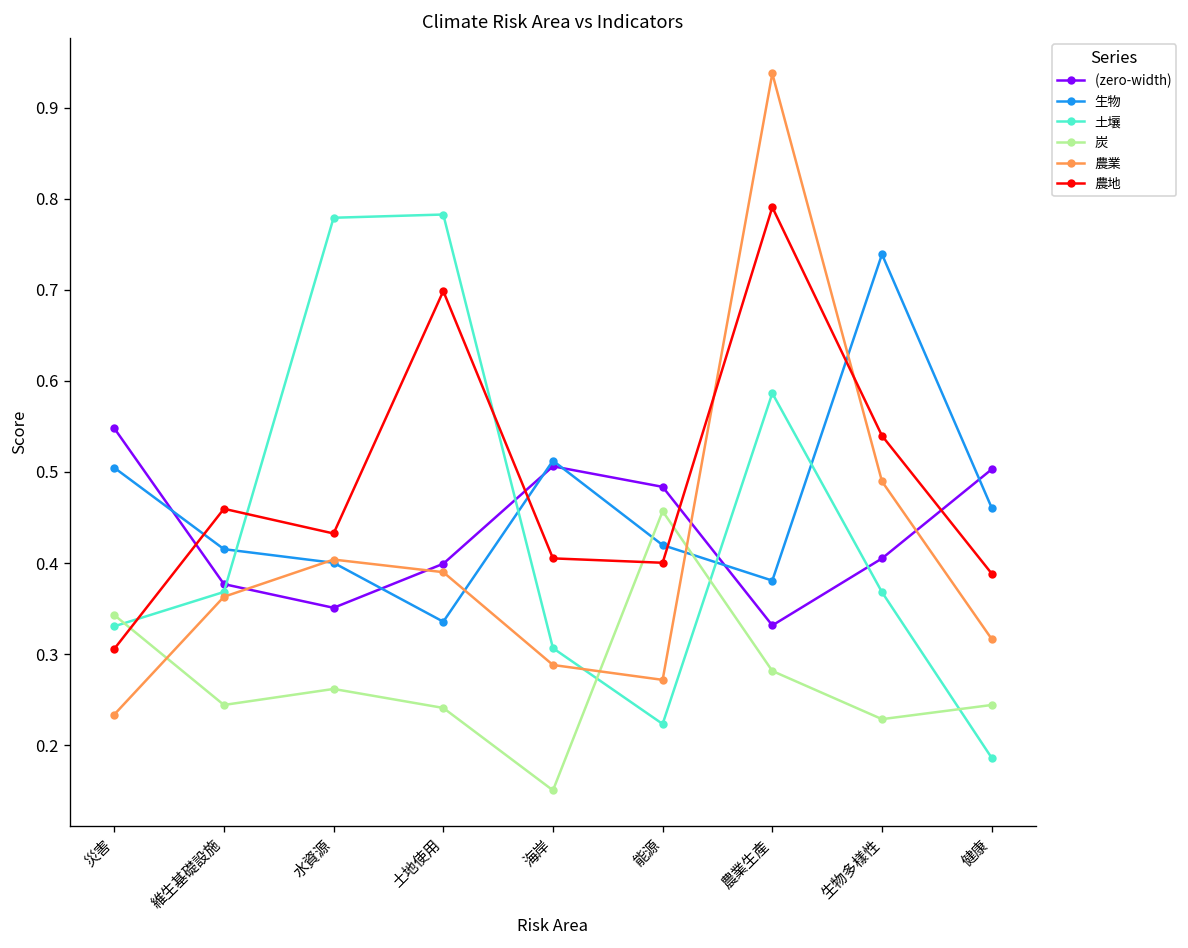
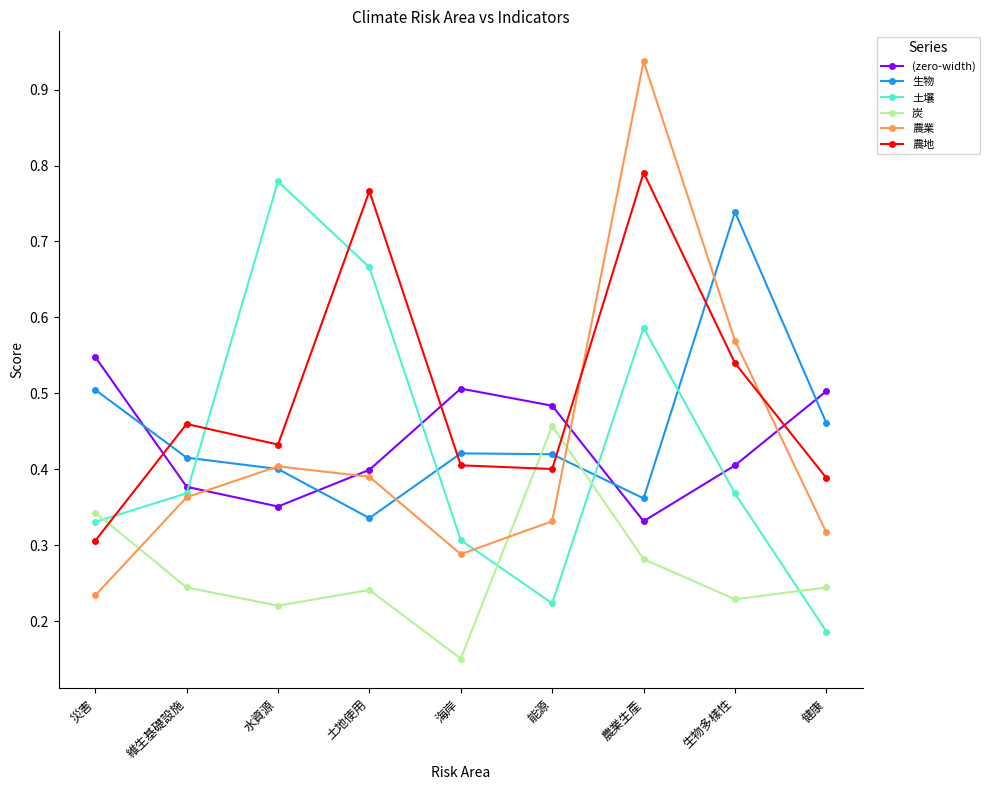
  {
    "​(zero-width)": {
      "災害": 0.55,
      "維生基礎設施": 0.38,
      "水資源": 0.35,
      "土地使用": 0.40,
      "海岸": 0.51,
      "能源": 0.48,
      "農業生產": 0.33,
      "生物多樣性": 0.41,
      "健康": 0.50
    },
    "生物": {
      "災害": 0.50,
      "維生基礎設施": 0.42,
      "水資源": 0.40,
      "土地使用": 0.34,
-     "海岸": 0.51,
+     "海岸": 0.42,
      "能源": 0.42,
-     "農業生產": 0.38,
+     "農業生產": 0.36,
      "生物多樣性": 0.74,
      "健康": 0.46
    },
    "土壤": {
      "災害": 0.33,
      "維生基礎設施": 0.37,
      "水資源": 0.78,
-     "土地使用": 0.78,
+     "土地使用": 0.67,
      "海岸": 0.31,
      "能源": 0.22,
      "農業生產": 0.59,
      "生物多樣性": 0.37,
      "健康": 0.19
    },
    "炭": {
      "災害": 0.34,
      "維生基礎設施": 0.24,
-     "水資源": 0.26,
+     "水資源": 0.22,
      "土地使用": 0.24,
      "海岸": 0.15,
      "能源": 0.46,
      "農業生產": 0.28,
      "生物多樣性": 0.23,
      "健康": 0.24
    },
    "農業": {
      "災害": 0.23,
      "維生基礎設施": 0.36,
      "水資源": 0.40,
      "土地使用": 0.39,
      "海岸": 0.29,
-     "能源": 0.27,
+     "能源": 0.33,
      "農業生產": 0.94,
-     "生物多樣性": 0.49,
+     "生物多樣性": 0.57,
      "健康": 0.32
    },
    "農地": {
      "災害": 0.31,
      "維生基礎設施": 0.46,
      "水資源": 0.43,
-     "土地使用": 0.70,
+     "土地使用": 0.77,
      "海岸": 0.41,
      "能源": 0.40,
      "農業生產": 0.79,
      "生物多樣性": 0.54,
      "健康": 0.39
    }
  }
